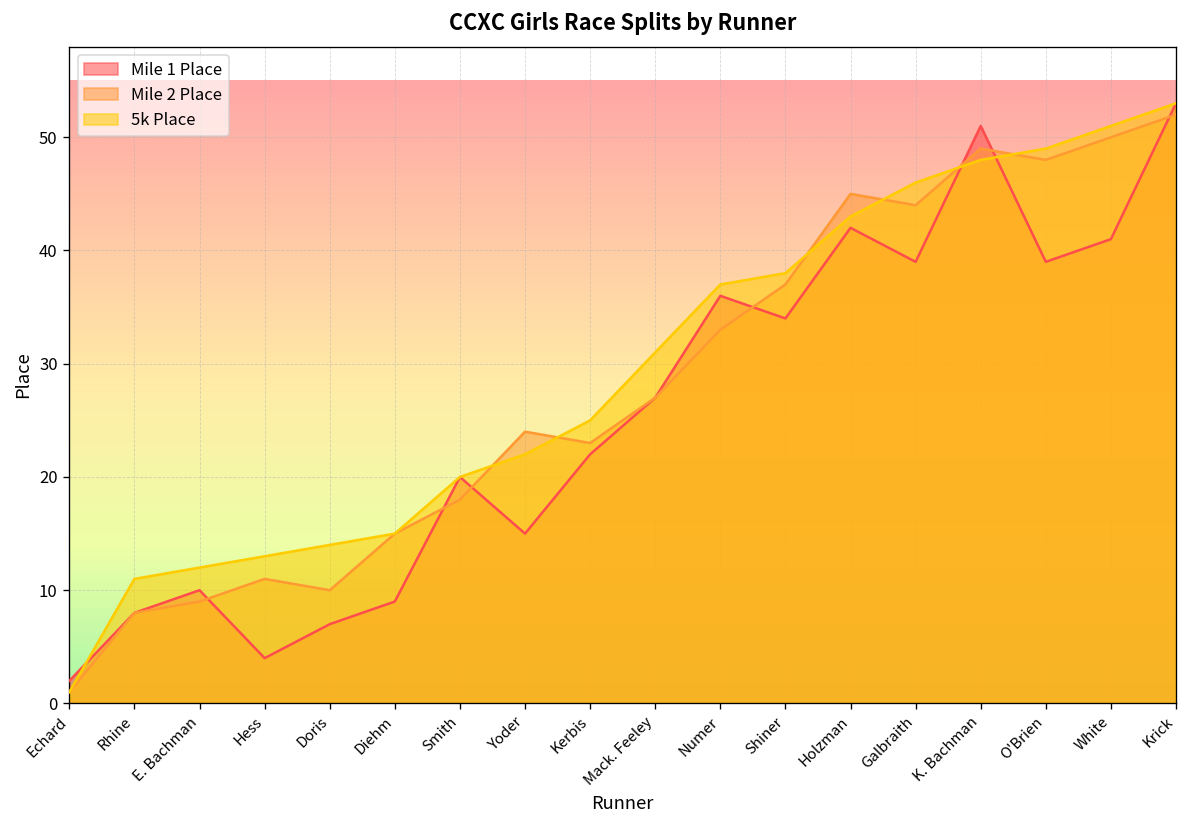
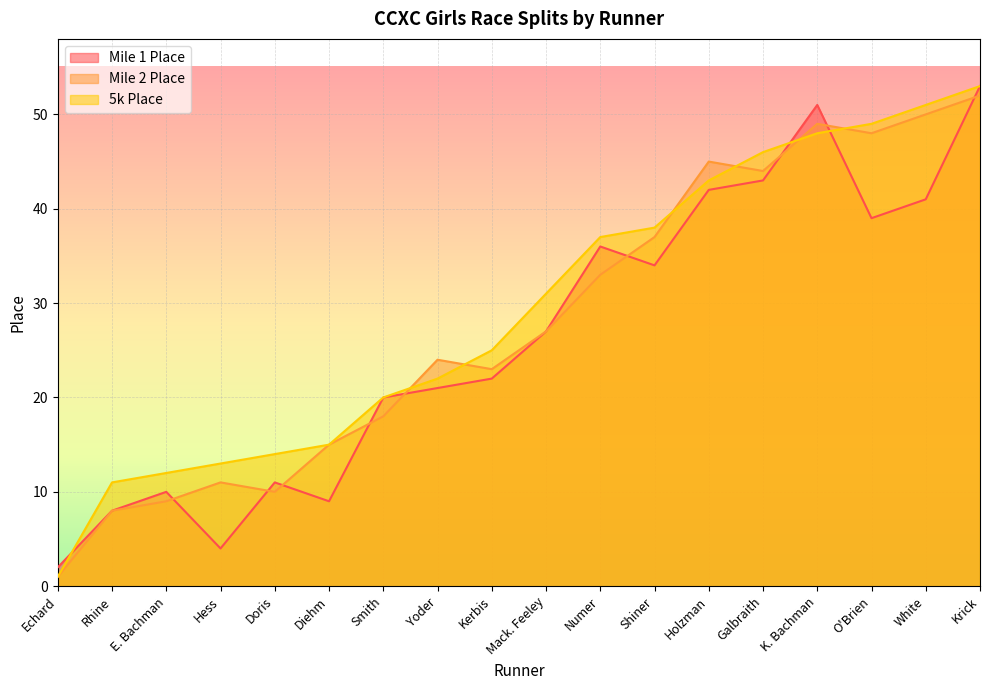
  {
    "Mile 1 Place": {
      "Echard": 2,
      "E. Bachman": 10,
      "Hess": 4,
-     "Doris": 7,
+     "Doris": 11,
      "Diehm": 9,
-     "Yoder": 15,
+     "Yoder": 21,
      "Kerbis": 22,
      "Numer": 36,
      "Shiner": 34,
      "Holzman": 42,
-     "Galbraith": 39,
+     "Galbraith": 43,
      "K. Bachman": 51,
      "O'Brien": 39,
      "White": 41
    }
  }
